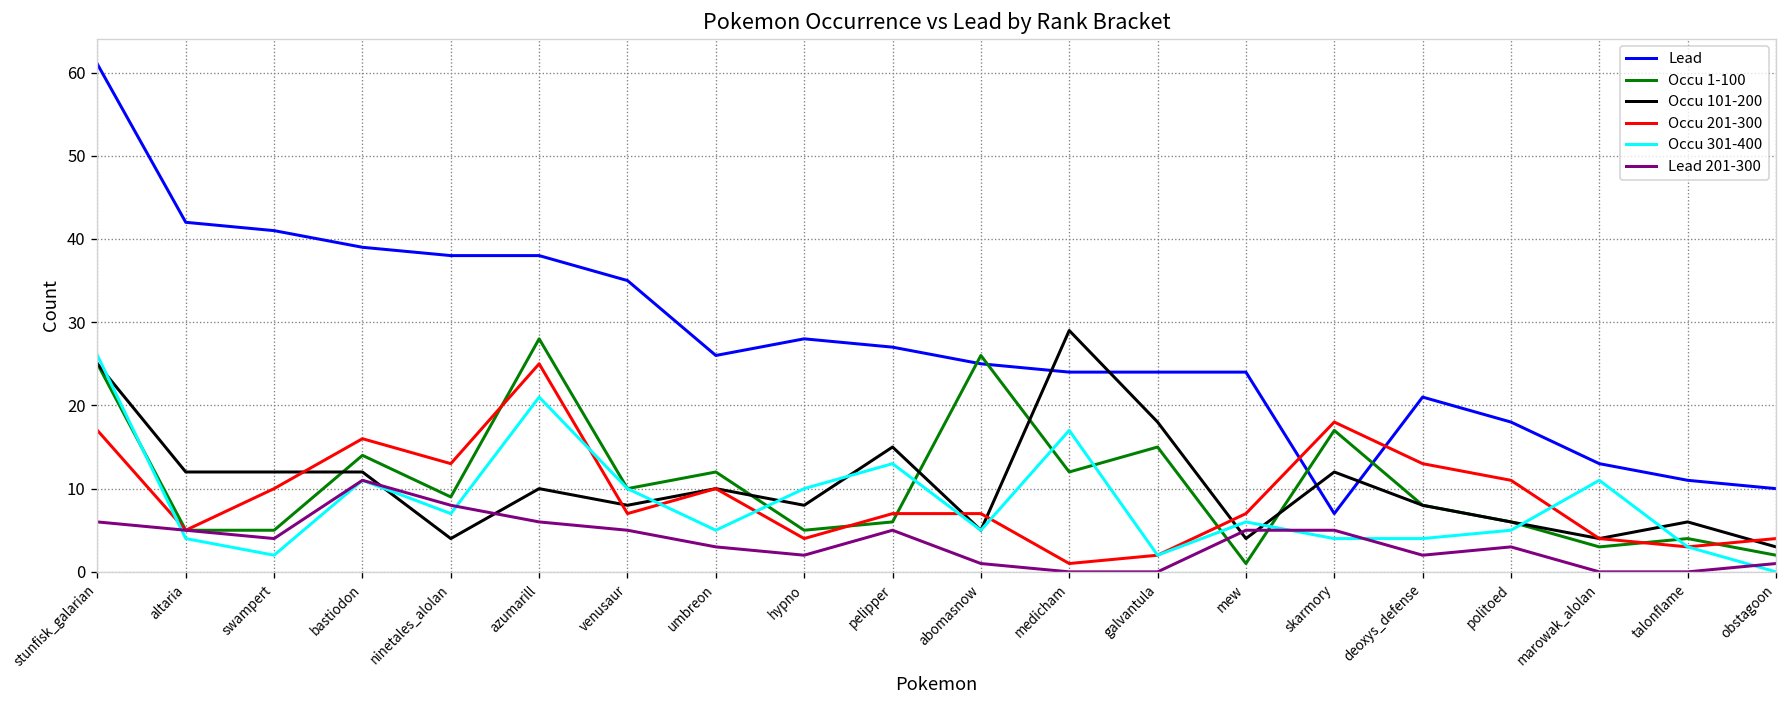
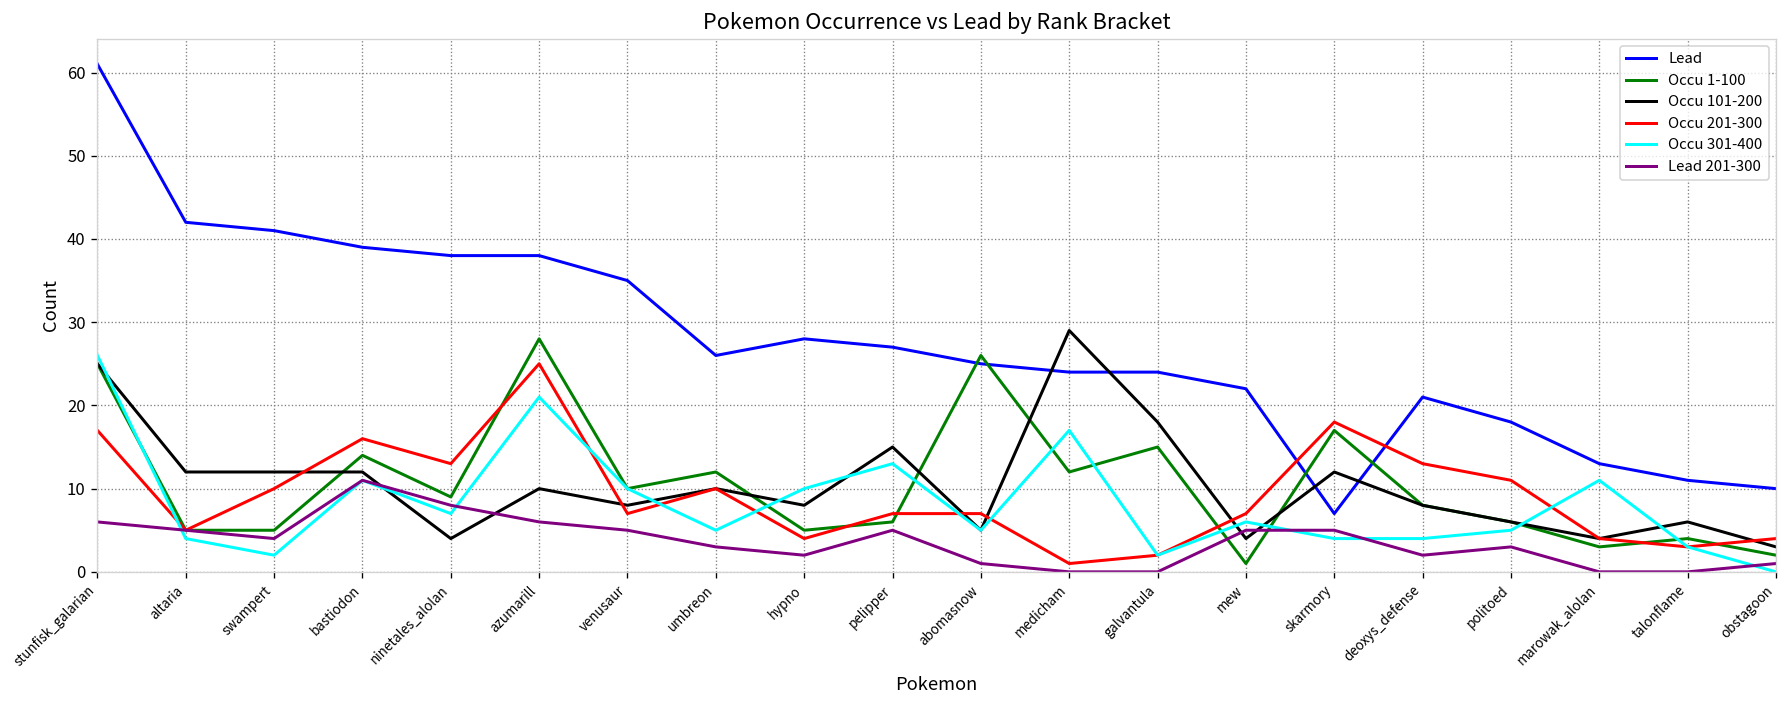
  {
    "Lead": {
      "stunfisk_galarian": 61,
      "altaria": 42,
      "swampert": 41,
      "bastiodon": 39,
      "ninetales_alolan": 38,
      "azumarill": 38,
      "venusaur": 35,
      "umbreon": 26,
      "hypno": 28,
      "pelipper": 27,
      "abomasnow": 25,
      "medicham": 24,
      "galvantula": 24,
-     "mew": 24,
+     "mew": 22,
      "skarmory": 7,
      "deoxys_defense": 21,
      "politoed": 18,
      "marowak_alolan": 13,
      "talonflame": 11,
      "obstagoon": 10
    },
    "Occu 1-100": {
      "swampert": 5,
      "bastiodon": 14,
      "ninetales_alolan": 9,
      "azumarill": 28,
      "umbreon": 12,
      "hypno": 5,
      "pelipper": 6,
      "abomasnow": 26,
      "medicham": 12,
      "galvantula": 15,
      "mew": 1,
      "skarmory": 17,
      "marowak_alolan": 3,
      "talonflame": 4,
      "obstagoon": 2
    },
    "Occu 101-200": {
      "altaria": 12,
      "swampert": 12,
      "bastiodon": 12,
      "ninetales_alolan": 4,
      "azumarill": 10,
      "venusaur": 8,
      "hypno": 8,
      "pelipper": 15,
      "medicham": 29,
      "galvantula": 18,
      "mew": 4,
      "skarmory": 12,
      "talonflame": 6,
      "obstagoon": 3
    },
    "Occu 201-300": {
      "stunfisk_galarian": 17,
      "swampert": 10,
      "bastiodon": 16,
      "ninetales_alolan": 13,
      "azumarill": 25,
      "venusaur": 7,
      "hypno": 4,
      "pelipper": 7,
      "abomasnow": 7,
      "medicham": 1,
      "mew": 7,
      "skarmory": 18,
      "deoxys_defense": 13,
      "politoed": 11,
      "obstagoon": 4
    },
    "Occu 301-400": {
      "stunfisk_galarian": 26,
      "altaria": 4,
      "swampert": 2,
      "ninetales_alolan": 7,
      "azumarill": 21,
      "umbreon": 5,
      "hypno": 10,
      "pelipper": 13,
      "medicham": 17,
      "mew": 6,
      "skarmory": 4,
      "deoxys_defense": 4,
      "politoed": 5,
      "marowak_alolan": 11,
      "obstagoon": 0
    },
    "Lead 201-300": {
      "stunfisk_galarian": 6,
      "swampert": 4,
      "ninetales_alolan": 8,
      "azumarill": 6,
      "venusaur": 5,
      "umbreon": 3,
      "hypno": 2,
      "pelipper": 5,
      "abomasnow": 1,
      "medicham": 0,
      "galvantula": 0,
      "mew": 5,
      "skarmory": 5,
      "deoxys_defense": 2,
      "politoed": 3,
      "marowak_alolan": 0,
      "talonflame": 0,
      "obstagoon": 1
    }
  }
